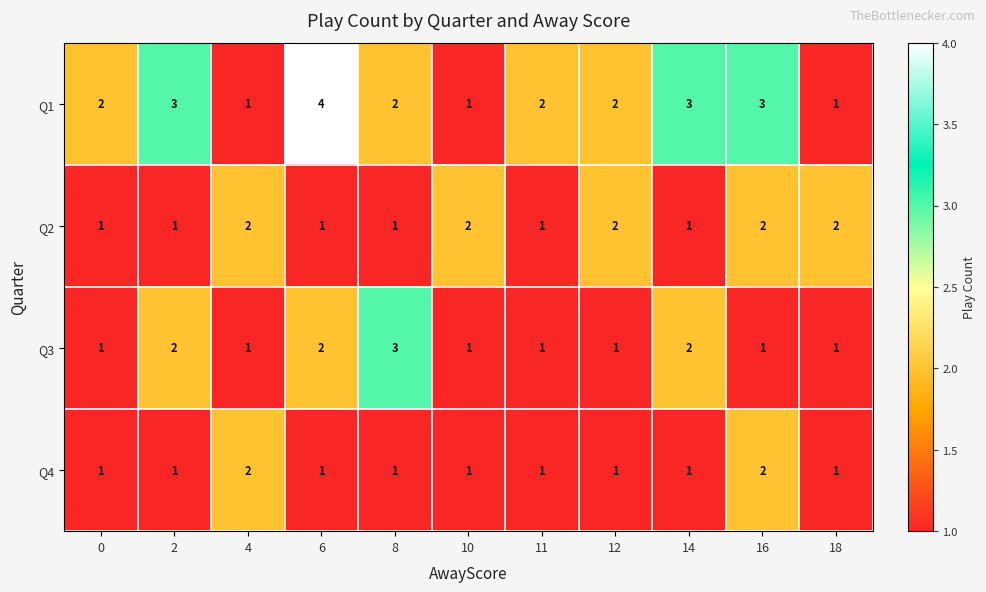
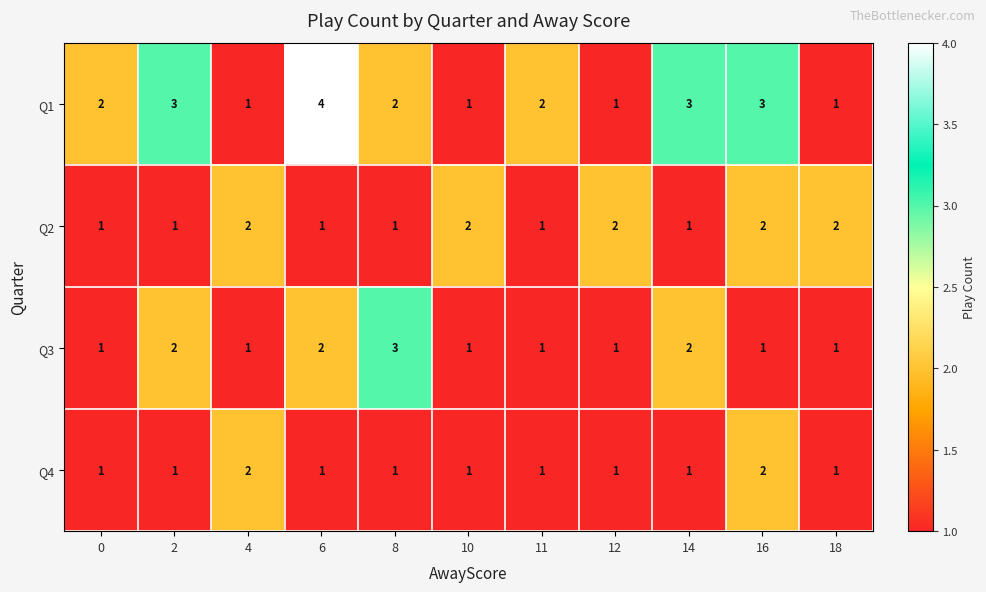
  {
    "Q1": {
      "0": 2,
      "2": 3,
      "4": 1,
      "6": 4,
      "8": 2,
      "10": 1,
      "11": 2,
-     "12": 2,
+     "12": 1,
      "14": 3,
      "16": 3,
      "18": 1
    },
    "Q2": {
      "0": 1,
      "2": 1,
      "4": 2,
      "6": 1,
      "8": 1,
      "10": 2,
      "11": 1,
      "12": 2,
      "14": 1,
      "16": 2,
      "18": 2
    },
    "Q3": {
      "0": 1,
      "2": 2,
      "4": 1,
      "6": 2,
      "8": 3,
      "10": 1,
      "11": 1,
      "12": 1,
      "14": 2,
      "16": 1,
      "18": 1
    },
    "Q4": {
      "0": 1,
      "2": 1,
      "4": 2,
      "6": 1,
      "8": 1,
      "10": 1,
      "11": 1,
      "12": 1,
      "14": 1,
      "16": 2,
      "18": 1
    }
  }
